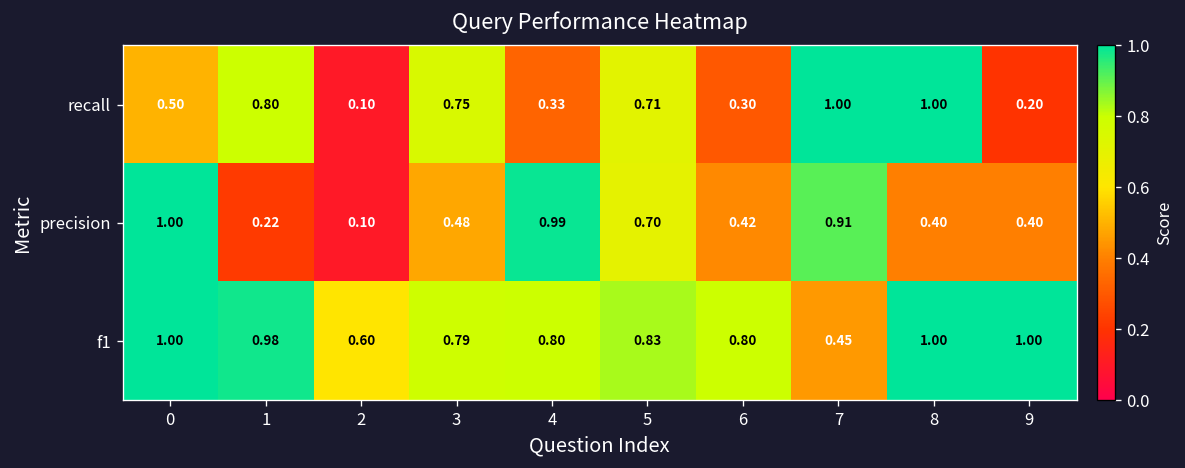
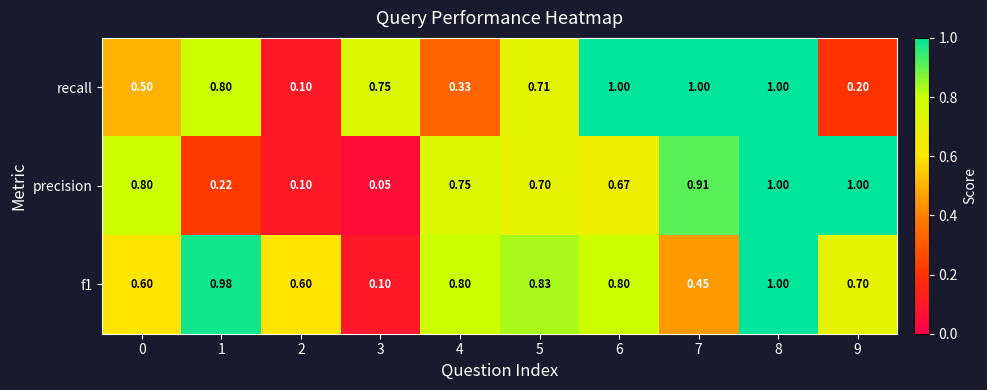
  {
    "recall": {
      "0": 0.50,
      "1": 0.80,
      "2": 0.10,
      "3": 0.75,
      "4": 0.33,
      "5": 0.71,
-     "6": 0.30,
+     "6": 1.00,
      "7": 1.00,
      "8": 1.00,
      "9": 0.20
    },
    "precision": {
-     "0": 1.00,
+     "0": 0.80,
      "1": 0.22,
      "2": 0.10,
-     "3": 0.48,
-     "4": 0.99,
+     "3": 0.05,
+     "4": 0.75,
      "5": 0.70,
-     "6": 0.42,
+     "6": 0.67,
      "7": 0.91,
-     "8": 0.40,
-     "9": 0.40
+     "8": 1.00,
+     "9": 1.00
    },
    "f1": {
-     "0": 1.00,
+     "0": 0.60,
      "1": 0.98,
      "2": 0.60,
-     "3": 0.79,
+     "3": 0.10,
      "4": 0.80,
      "5": 0.83,
      "6": 0.80,
      "7": 0.45,
      "8": 1.00,
-     "9": 1.00
+     "9": 0.70
    }
  }
